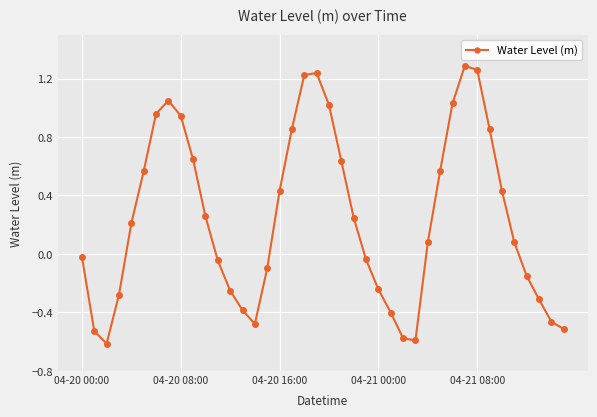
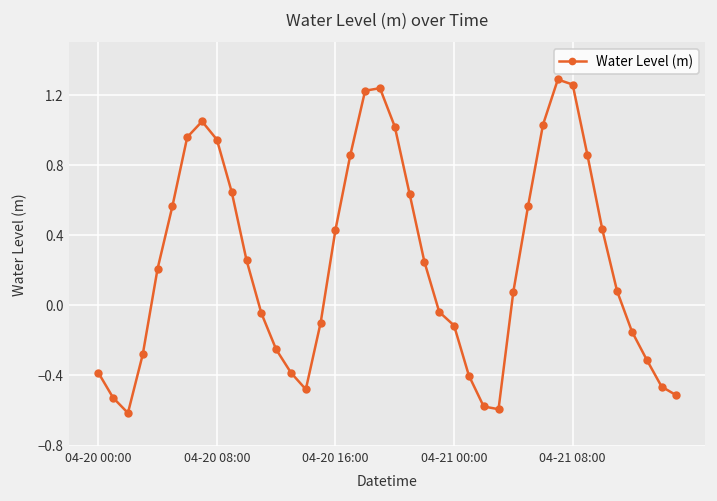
  {
-   "04-20 00:00": -0.02,
+   "04-20 00:00": -0.38,
    "04-20 08:00": 0.94,
    "04-20 16:00": 0.43,
-   "04-21 00:00": -0.24,
+   "04-21 00:00": -0.12,
    "04-21 08:00": 1.26
  }
